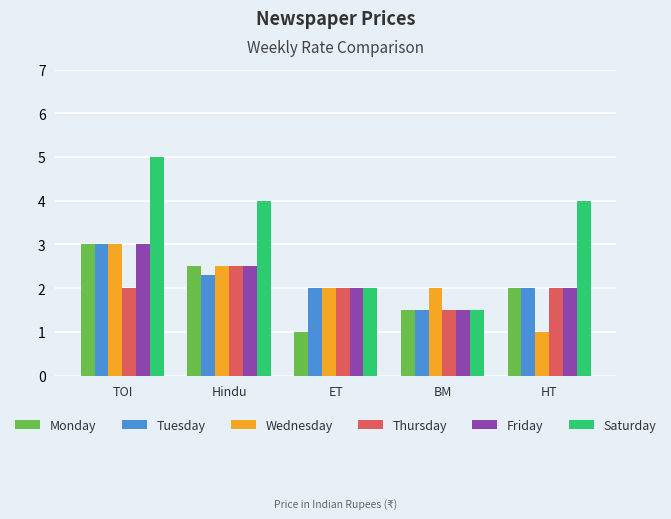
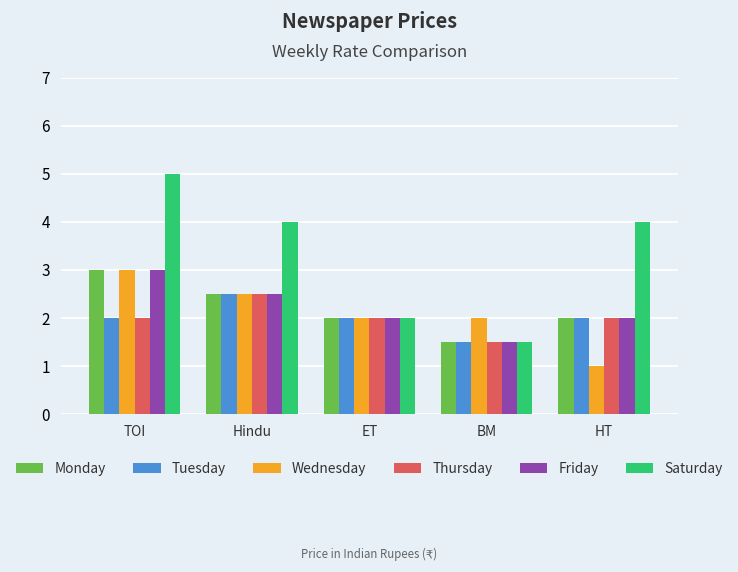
  {
    "Monday": {
      "TOI": 3,
      "Hindu": 2.5,
-     "ET": 1,
+     "ET": 2,
      "BM": 1.5,
      "HT": 2
    },
    "Tuesday": {
-     "TOI": 3,
-     "Hindu": 2.3,
+     "TOI": 2,
+     "Hindu": 2.5,
      "ET": 2.0,
      "BM": 1.5,
      "HT": 2.0
    },
    "Wednesday": {
      "TOI": 3.0,
      "Hindu": 2.5,
      "ET": 2.0,
      "BM": 2.0,
      "HT": 1.0
    },
    "Thursday": {
      "TOI": 2.0,
      "Hindu": 2.5,
      "ET": 2.0,
      "BM": 1.5,
      "HT": 2.0
    },
    "Friday": {
      "TOI": 3.0,
      "Hindu": 2.5,
      "ET": 2.0,
      "BM": 1.5,
      "HT": 2.0
    },
    "Saturday": {
      "TOI": 5.0,
      "Hindu": 4.0,
      "ET": 2.0,
      "BM": 1.5,
      "HT": 4.0
    }
  }
